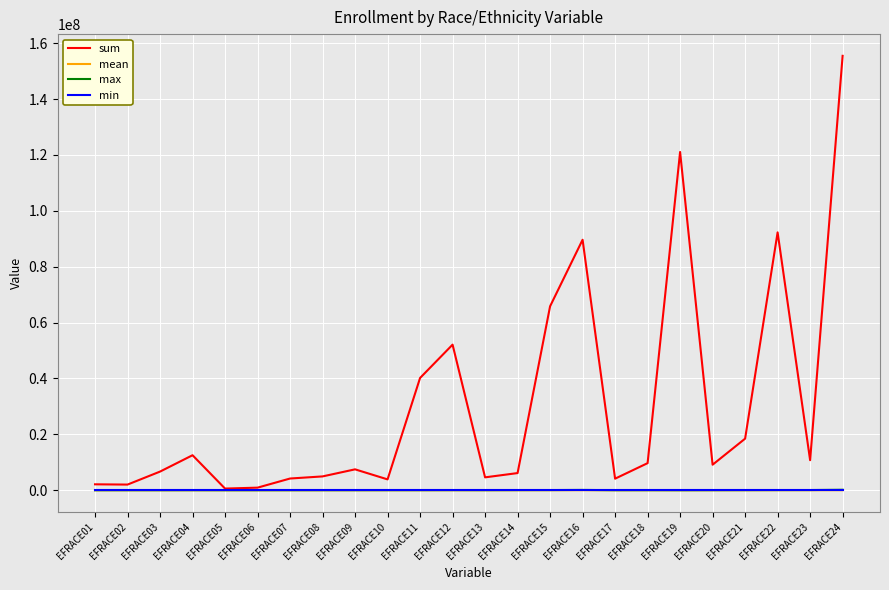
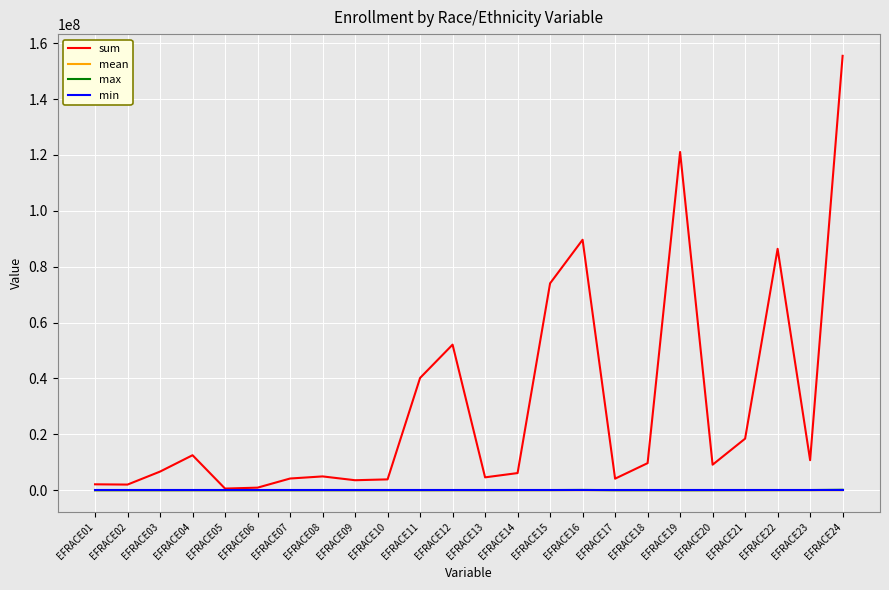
  {
    "sum": {
      "EFRACE01": 2000000,
      "EFRACE02": 2000000,
      "EFRACE03": 7000000,
      "EFRACE04": 13000000,
      "EFRACE07": 4000000,
      "EFRACE08": 5000000,
-     "EFRACE09": 7000000,
+     "EFRACE09": 4000000,
      "EFRACE10": 4000000,
      "EFRACE11": 40000000,
      "EFRACE12": 52000000,
      "EFRACE13": 5000000,
      "EFRACE14": 6000000,
-     "EFRACE15": 66000000,
+     "EFRACE15": 74000000,
      "EFRACE16": 90000000,
      "EFRACE17": 4000000,
      "EFRACE18": 10000000,
      "EFRACE19": 121000000,
      "EFRACE20": 9000000,
      "EFRACE21": 18000000,
-     "EFRACE22": 92000000,
+     "EFRACE22": 86000000,
      "EFRACE23": 11000000,
      "EFRACE24": 155000000
    },
    "min": {
      "EFRACE01": 0,
      "EFRACE02": 0,
      "EFRACE03": 0,
      "EFRACE04": 0,
      "EFRACE07": 0,
      "EFRACE08": 0,
      "EFRACE09": 0,
      "EFRACE10": 0,
      "EFRACE11": 0,
      "EFRACE12": 0,
      "EFRACE13": 0,
      "EFRACE14": 0,
      "EFRACE15": 0,
      "EFRACE16": 0,
      "EFRACE17": 0,
      "EFRACE18": 0,
      "EFRACE19": 0,
      "EFRACE20": 0,
      "EFRACE21": 0,
      "EFRACE22": 0,
      "EFRACE23": 0,
      "EFRACE24": 0
    }
  }
